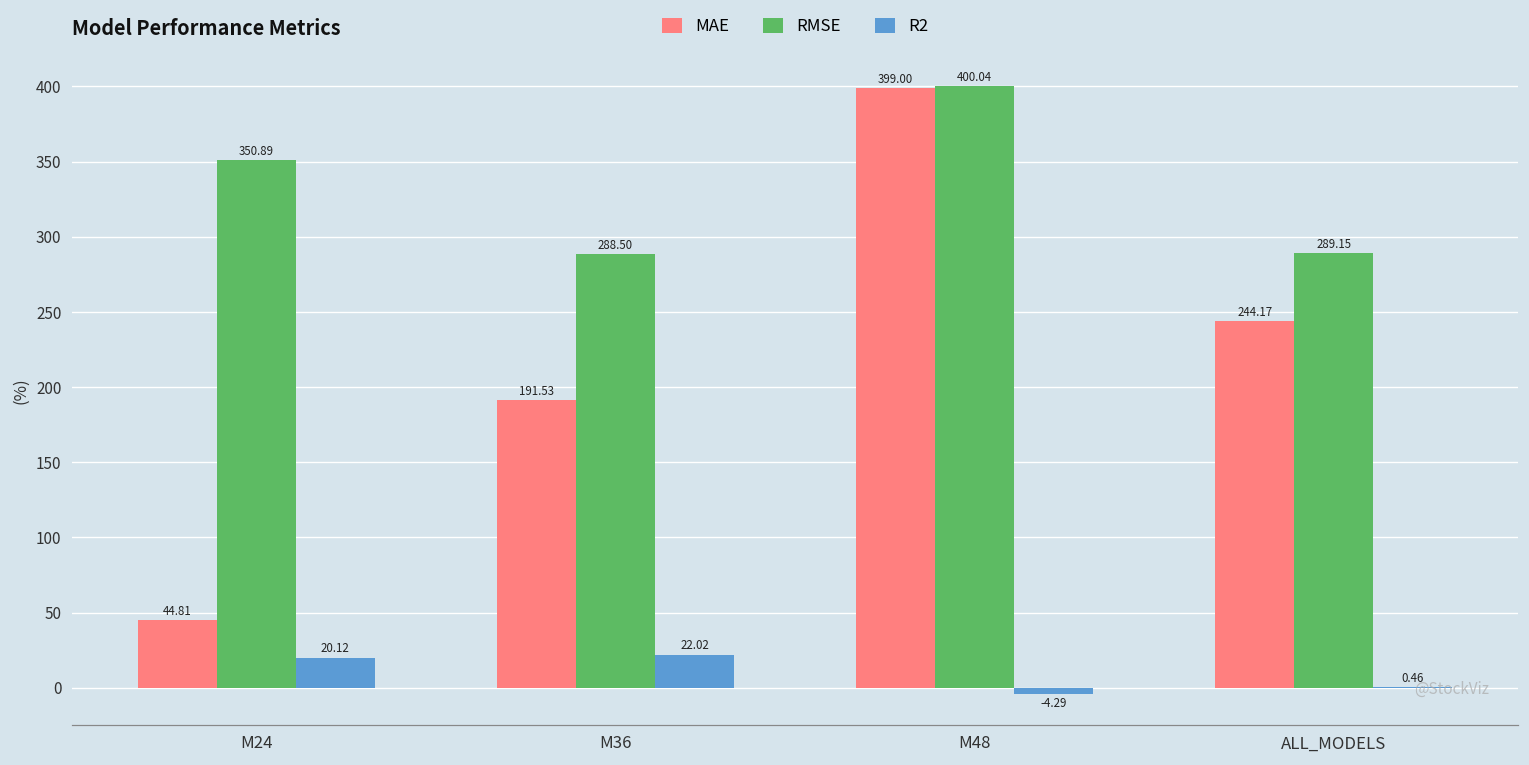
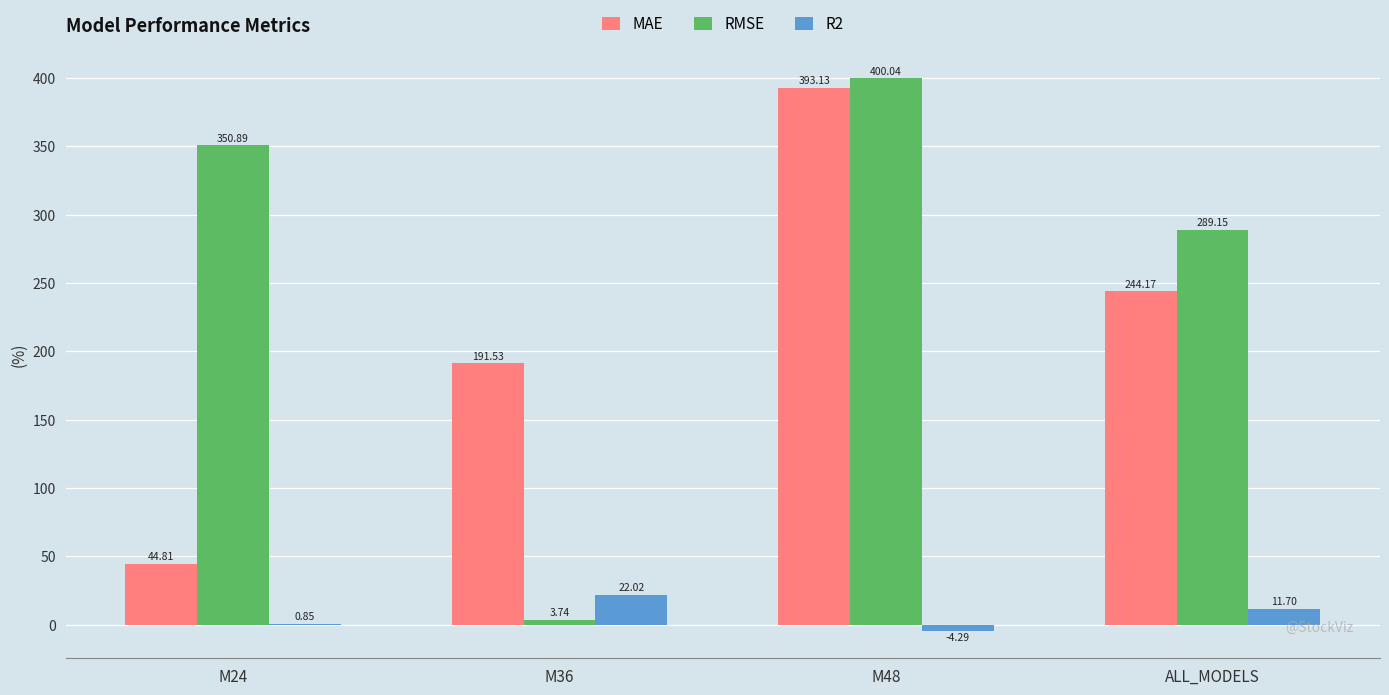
  {
    "MAE": {
      "M24": 44.81,
      "M36": 191.53,
-     "M48": 399.00,
+     "M48": 393.13,
      "ALL_MODELS": 244.17
    },
    "RMSE": {
      "M24": 350.89,
-     "M36": 288.50,
+     "M36": 3.74,
      "M48": 400.04,
      "ALL_MODELS": 289.15
    },
    "R2": {
-     "M24": 20.12,
+     "M24": 0.85,
      "M36": 22.02,
      "M48": -4.29,
-     "ALL_MODELS": 0.46
+     "ALL_MODELS": 11.70
    }
  }
